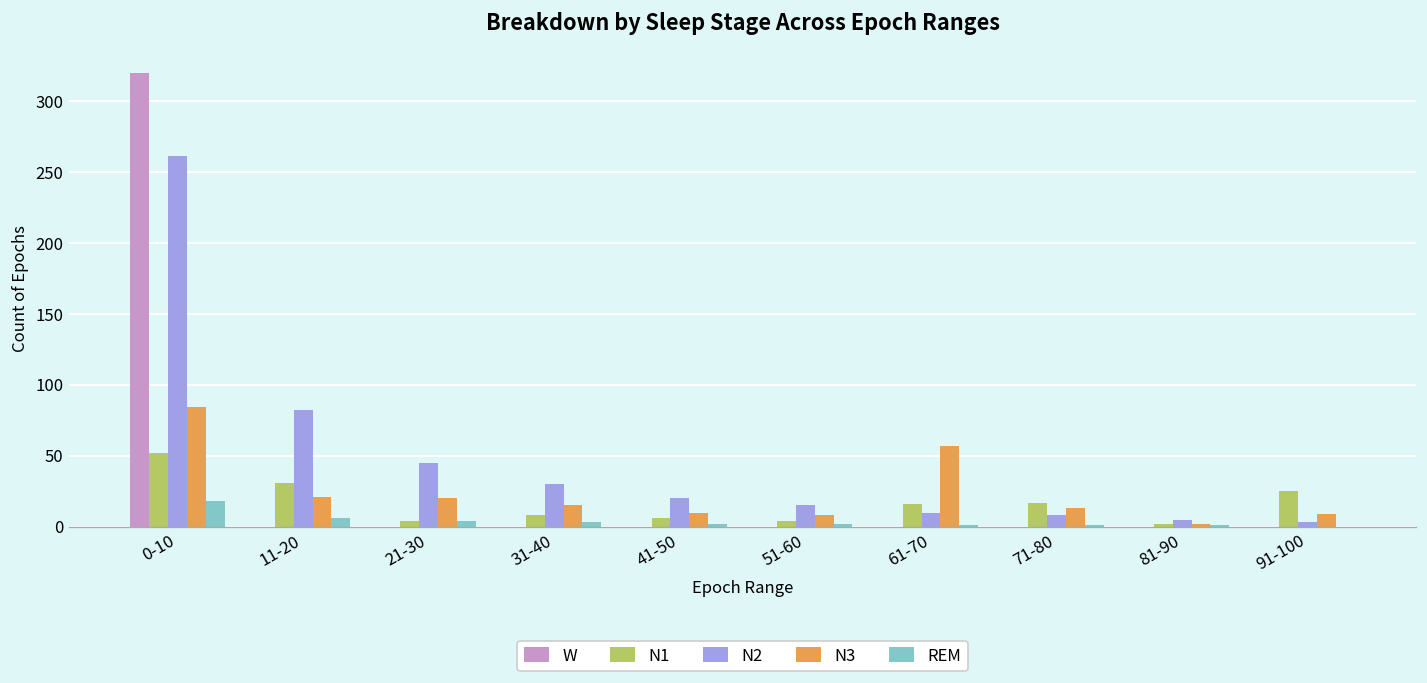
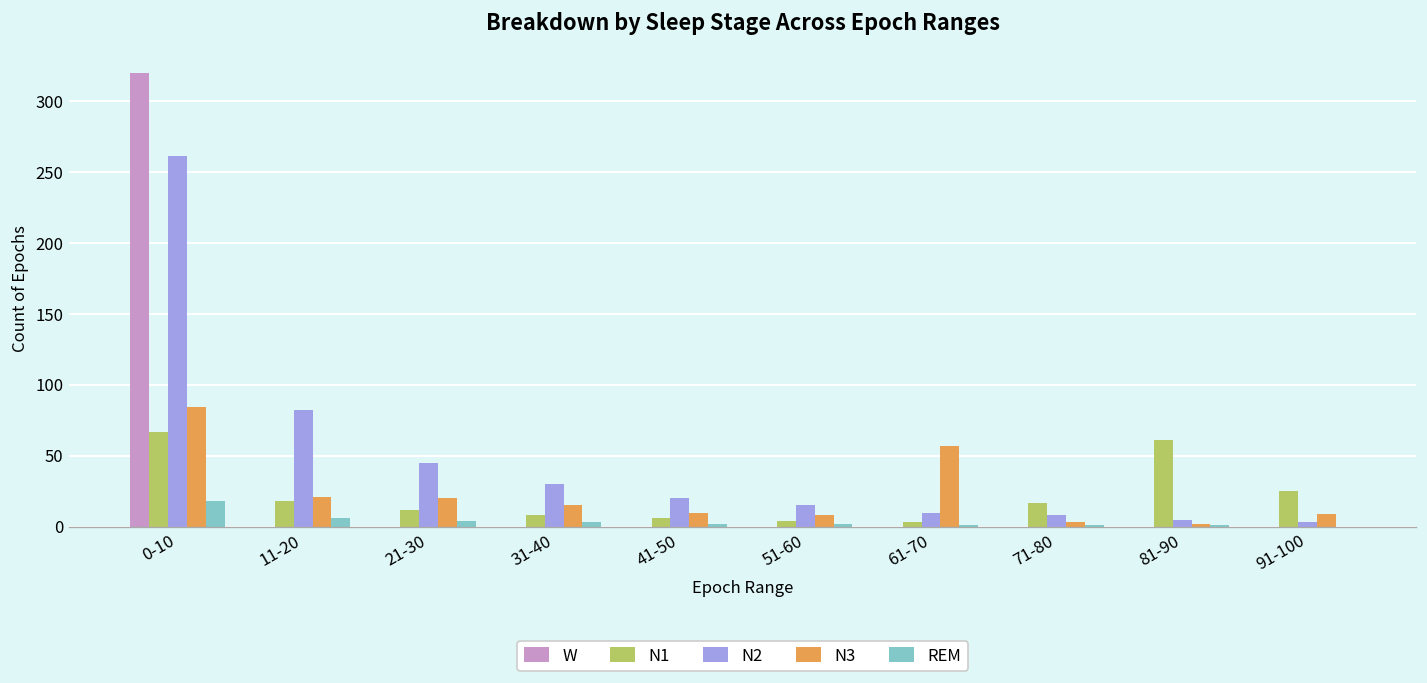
  {
    "N1": {
-     "0-10": 52,
-     "11-20": 31,
-     "21-30": 4,
+     "0-10": 67,
+     "11-20": 18,
+     "21-30": 12,
      "31-40": 8,
      "41-50": 6,
      "51-60": 4,
-     "61-70": 16,
+     "61-70": 3,
      "71-80": 17,
-     "81-90": 2,
+     "81-90": 61,
      "91-100": 25
    },
    "N3": {
      "0-10": 84,
      "11-20": 21,
      "21-30": 20,
      "31-40": 15,
      "41-50": 10,
      "51-60": 8,
      "61-70": 57,
-     "71-80": 13,
+     "71-80": 3,
      "91-100": 9
    }
  }
